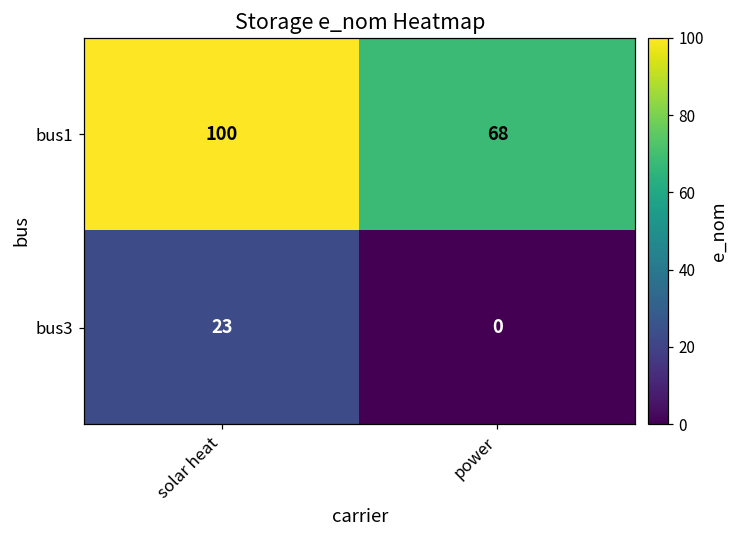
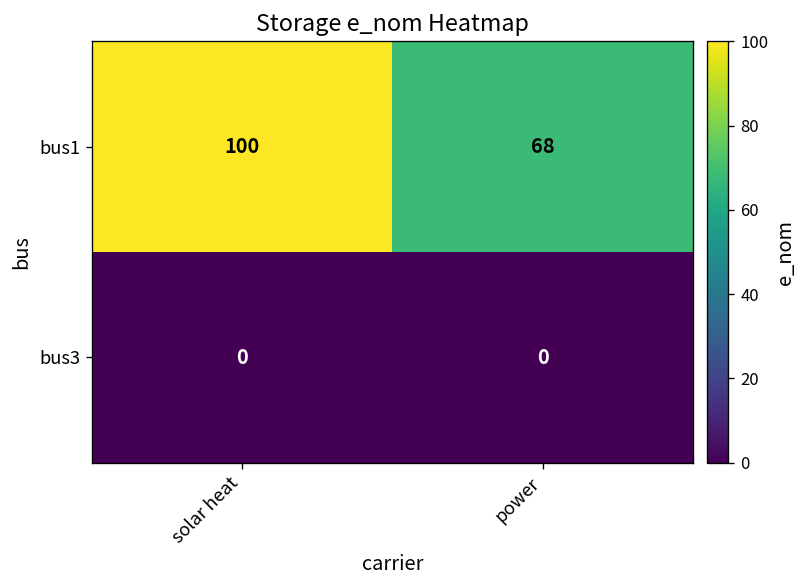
  {
    "bus1": {
      "solar heat": 100,
      "power": 68
    },
    "bus3": {
-     "solar heat": 23,
+     "solar heat": 0,
      "power": 0
    }
  }
